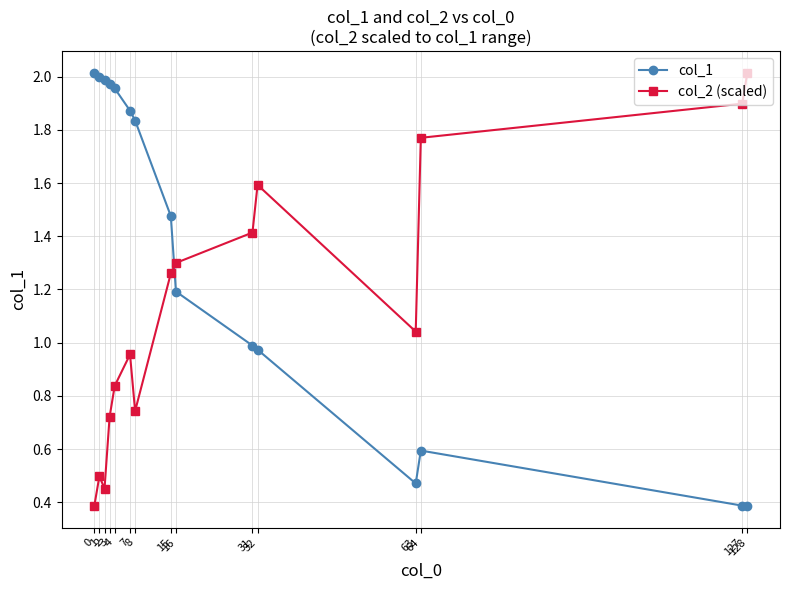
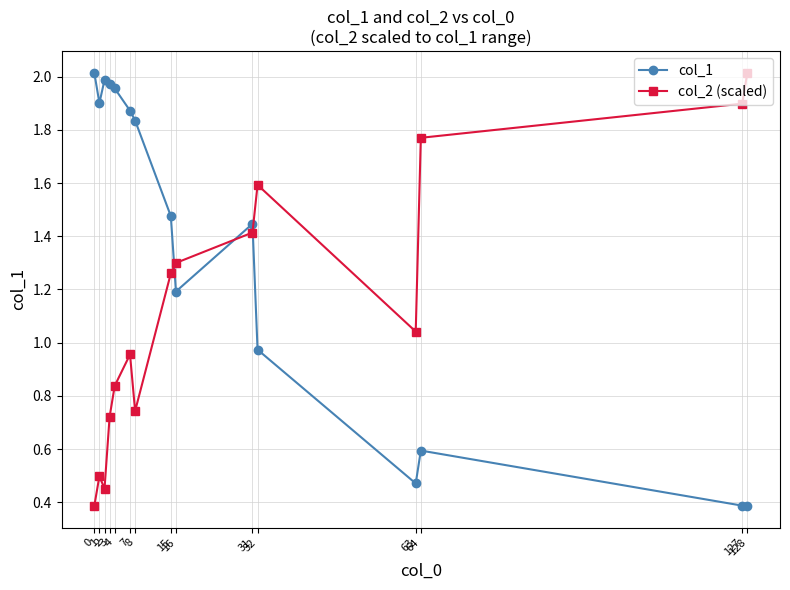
  {
    "col_1": {
      "0": 2.01,
-     "1": 2.00,
+     "1": 1.90,
      "2": 1.99,
      "3": 1.97,
      "4": 1.96,
      "7": 1.87,
      "8": 1.84,
      "15": 1.48,
      "16": 1.19,
-     "31": 0.99,
+     "31": 1.45,
      "32": 0.97,
      "63": 0.47,
      "64": 0.59,
      "127": 0.39,
      "128": 0.39
    },
    "col_2 (scaled)": {
      "0": 0.39,
      "1": 0.50,
      "2": 0.45,
      "3": 0.72,
      "4": 0.84,
      "7": 0.96,
      "8": 0.74,
      "15": 1.26,
      "16": 1.30,
      "31": 1.41,
      "32": 1.59,
      "63": 1.04,
      "64": 1.77
    }
  }
